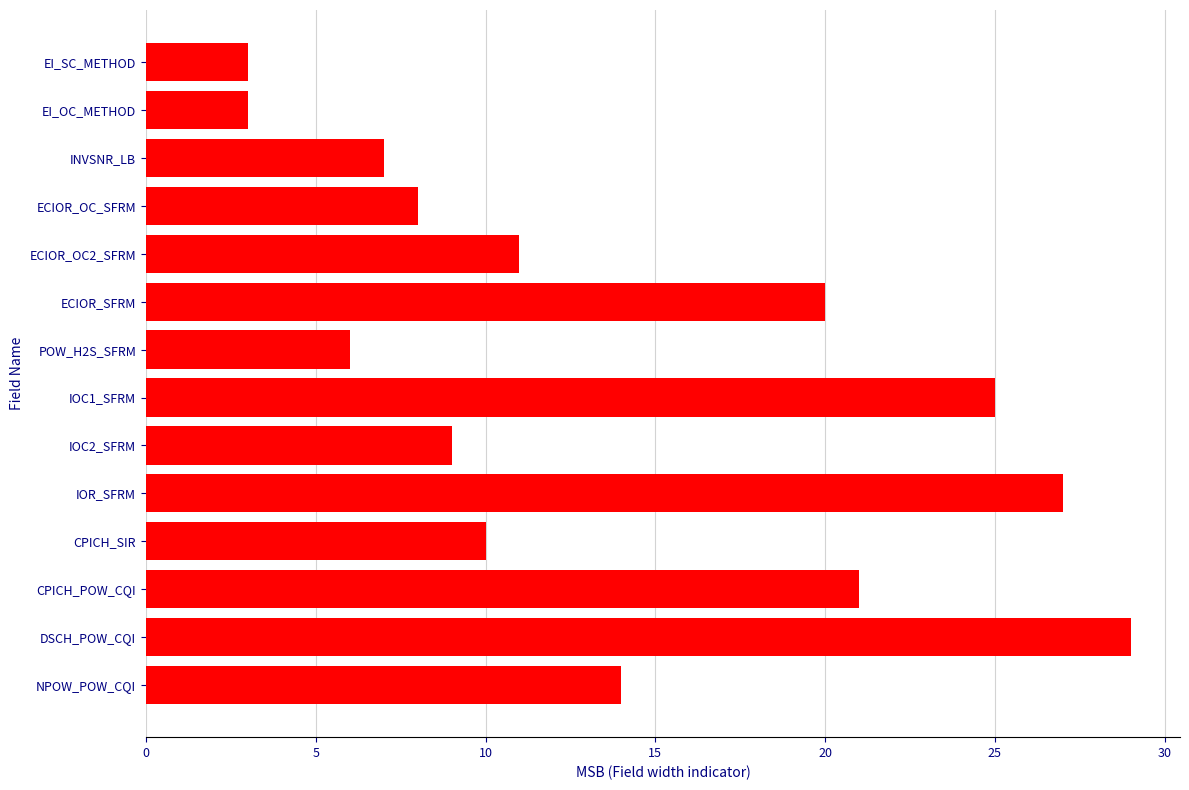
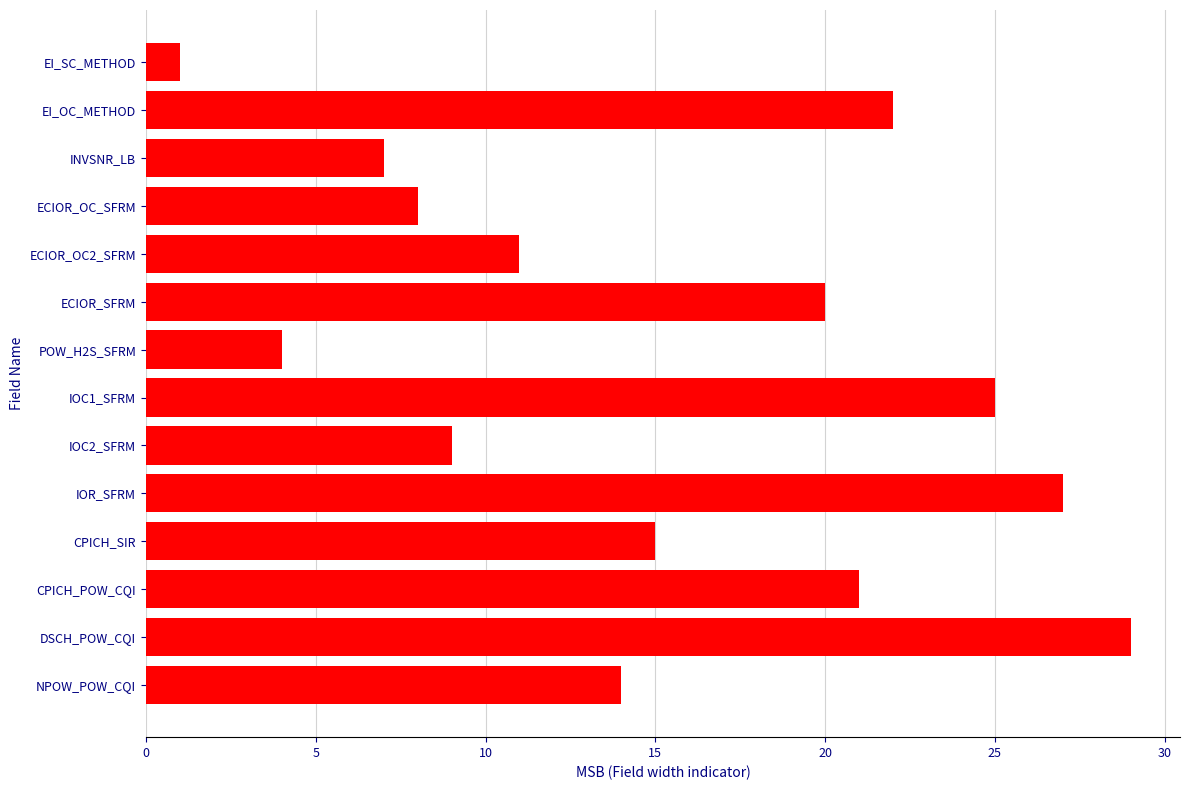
  {
-   "EI_SC_METHOD": 3,
-   "EI_OC_METHOD": 3,
+   "EI_SC_METHOD": 1,
+   "EI_OC_METHOD": 22,
    "INVSNR_LB": 7,
    "ECIOR_OC_SFRM": 8,
    "ECIOR_OC2_SFRM": 11,
    "ECIOR_SFRM": 20,
-   "POW_H2S_SFRM": 6,
+   "POW_H2S_SFRM": 4,
    "IOC1_SFRM": 25,
    "IOC2_SFRM": 9,
    "IOR_SFRM": 27,
-   "CPICH_SIR": 10,
+   "CPICH_SIR": 15,
    "CPICH_POW_CQI": 21,
    "DSCH_POW_CQI": 29,
    "NPOW_POW_CQI": 14
  }
